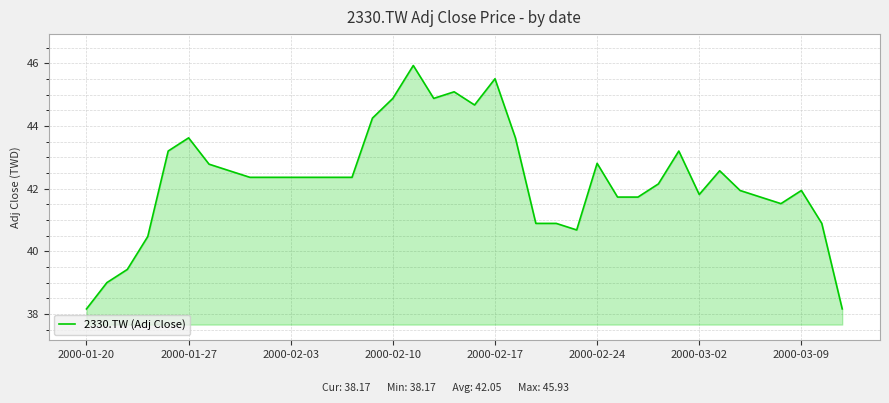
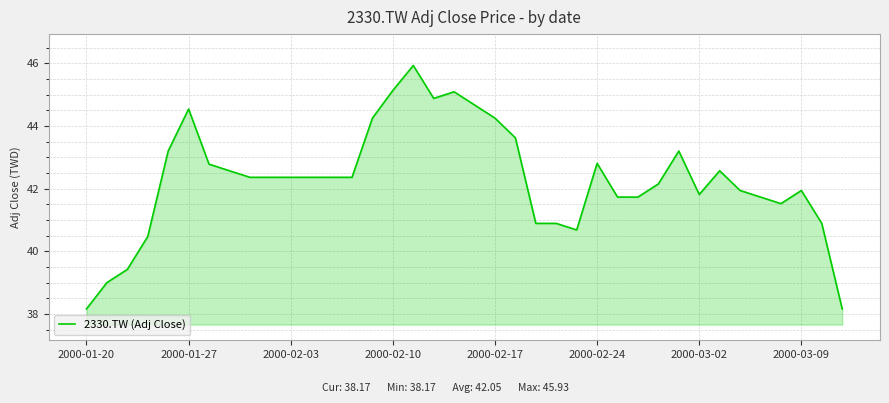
  {
    "2000-01-20": 38.2,
-   "2000-01-27": 43.6,
+   "2000-01-27": 44.5,
    "2000-02-03": 42.4,
-   "2000-02-10": 44.9,
-   "2000-02-17": 45.5,
+   "2000-02-10": 45.1,
+   "2000-02-17": 44.2,
    "2000-02-24": 42.8,
    "2000-03-02": 41.8,
    "2000-03-09": 41.9
  }
